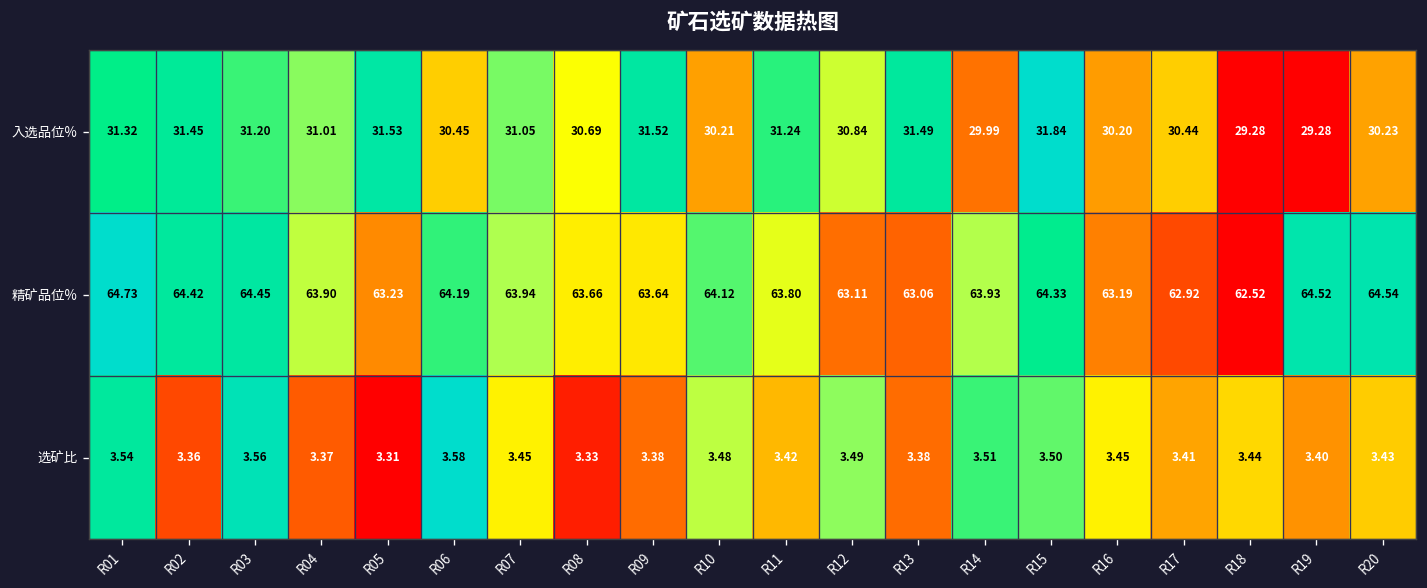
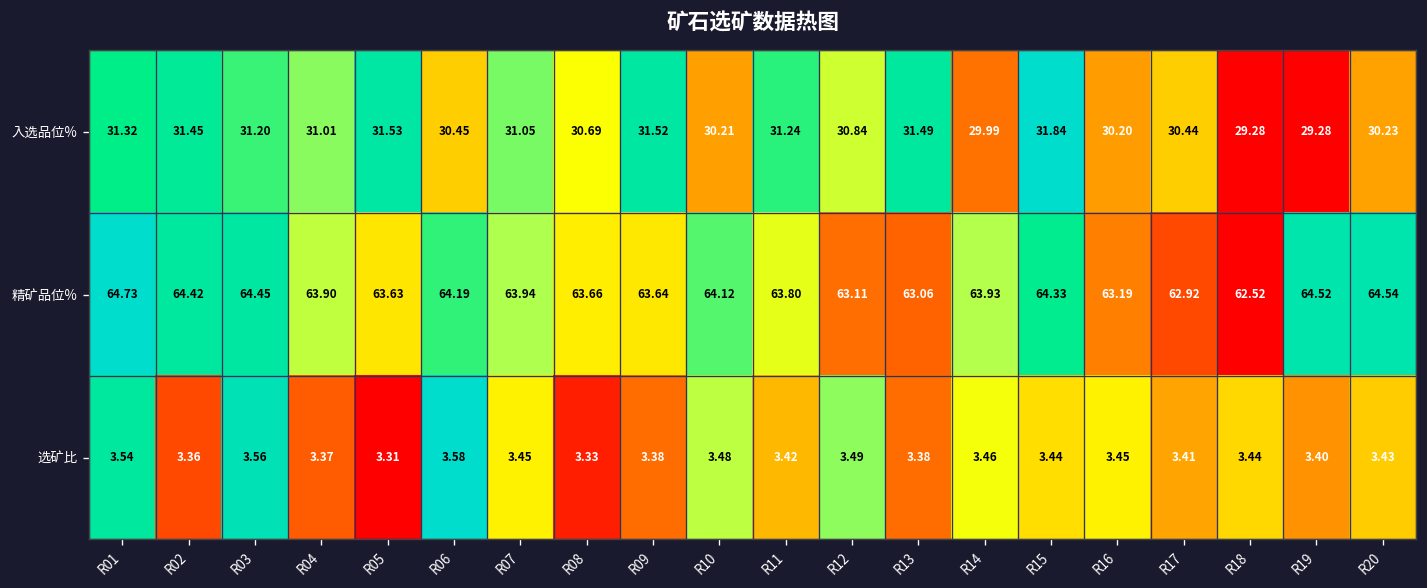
  {
    "入选品位%": {
      "R01": 31.32,
      "R02": 31.45,
      "R03": 31.20,
      "R04": 31.01,
      "R05": 31.53,
      "R06": 30.45,
      "R07": 31.05,
      "R08": 30.69,
      "R09": 31.52,
      "R10": 30.21,
      "R11": 31.24,
      "R12": 30.84,
      "R13": 31.49,
      "R14": 29.99,
      "R15": 31.84,
      "R16": 30.20,
      "R17": 30.44,
      "R18": 29.28,
      "R19": 29.28,
      "R20": 30.23
    },
    "精矿品位%": {
      "R01": 64.73,
      "R02": 64.42,
      "R03": 64.45,
      "R04": 63.90,
-     "R05": 63.23,
+     "R05": 63.63,
      "R06": 64.19,
      "R07": 63.94,
      "R08": 63.66,
      "R09": 63.64,
      "R10": 64.12,
      "R11": 63.80,
      "R12": 63.11,
      "R13": 63.06,
      "R14": 63.93,
      "R15": 64.33,
      "R16": 63.19,
      "R17": 62.92,
      "R18": 62.52,
      "R19": 64.52,
      "R20": 64.54
    },
    "选矿比": {
      "R01": 3.54,
      "R02": 3.36,
      "R03": 3.56,
      "R04": 3.37,
      "R05": 3.31,
      "R06": 3.58,
      "R07": 3.45,
      "R08": 3.33,
      "R09": 3.38,
      "R10": 3.48,
      "R11": 3.42,
      "R12": 3.49,
      "R13": 3.38,
-     "R14": 3.51,
-     "R15": 3.50,
+     "R14": 3.46,
+     "R15": 3.44,
      "R16": 3.45,
      "R17": 3.41,
      "R18": 3.44,
      "R19": 3.40,
      "R20": 3.43
    }
  }
